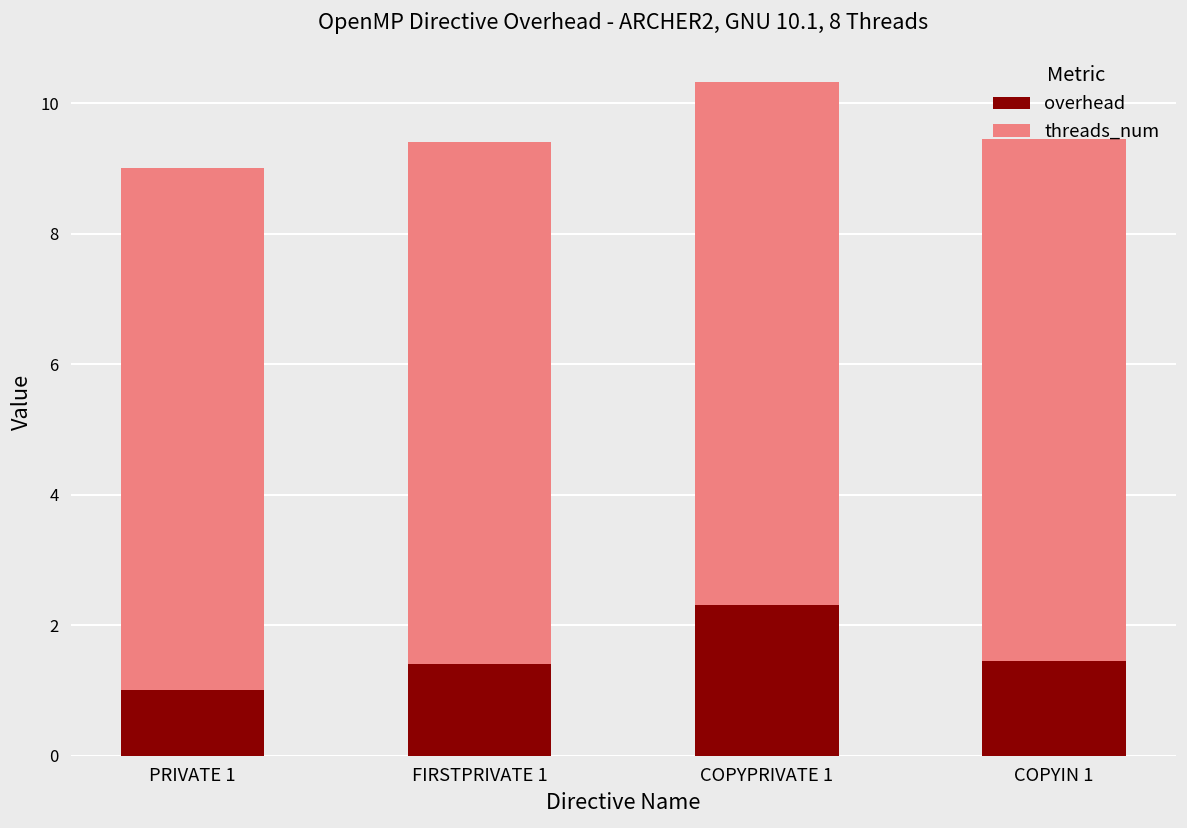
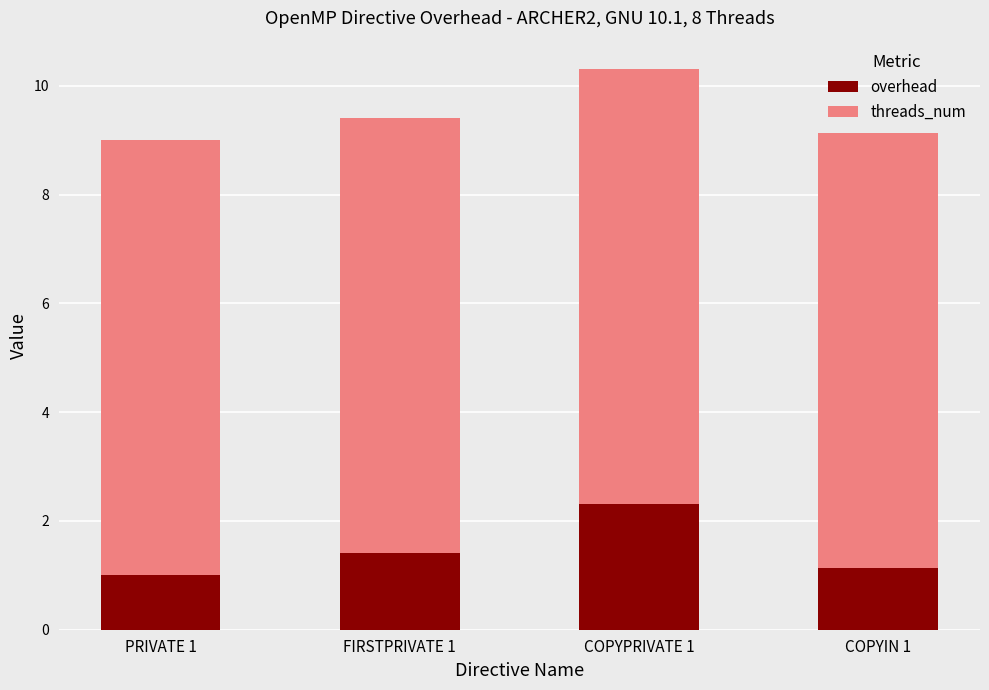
  {
    "overhead": {
      "PRIVATE 1": 1.0,
      "FIRSTPRIVATE 1": 1.4,
      "COPYPRIVATE 1": 2.3,
-     "COPYIN 1": 1.5
+     "COPYIN 1": 1.1
    },
    "threads_num": {
      "PRIVATE 1": 8.0,
      "FIRSTPRIVATE 1": 8.0,
      "COPYPRIVATE 1": 8.0,
      "COPYIN 1": 8.0
    }
  }
